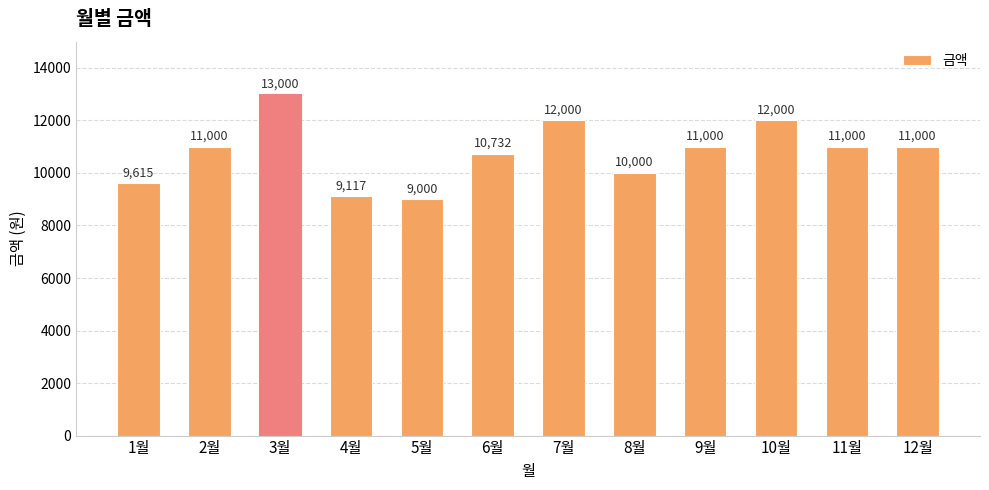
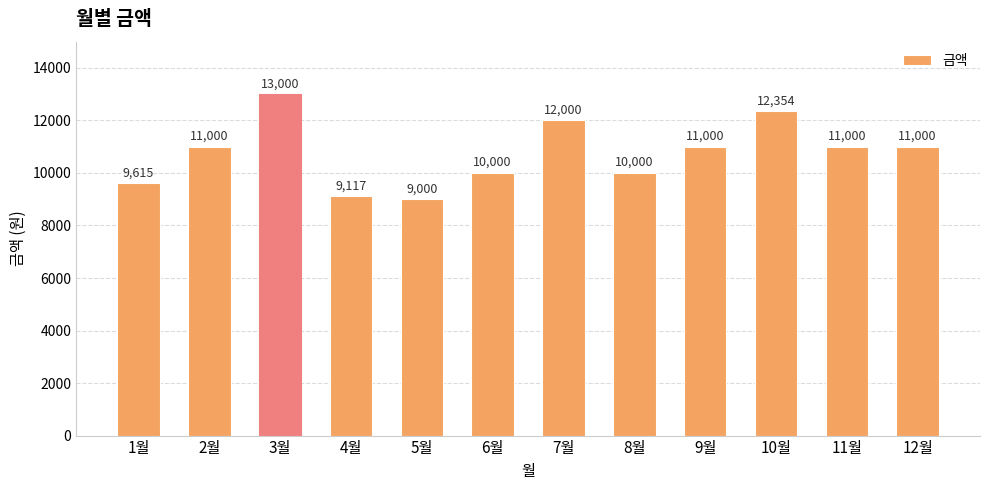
  {
    "1월": "9,615",
    "2월": "11,000",
    "3월": "13,000",
    "4월": "9,117",
    "5월": "9,000",
-   "6월": "10,732",
+   "6월": "10,000",
    "7월": "12,000",
    "8월": "10,000",
    "9월": "11,000",
-   "10월": "12,000",
+   "10월": "12,354",
    "11월": "11,000",
    "12월": "11,000"
  }
